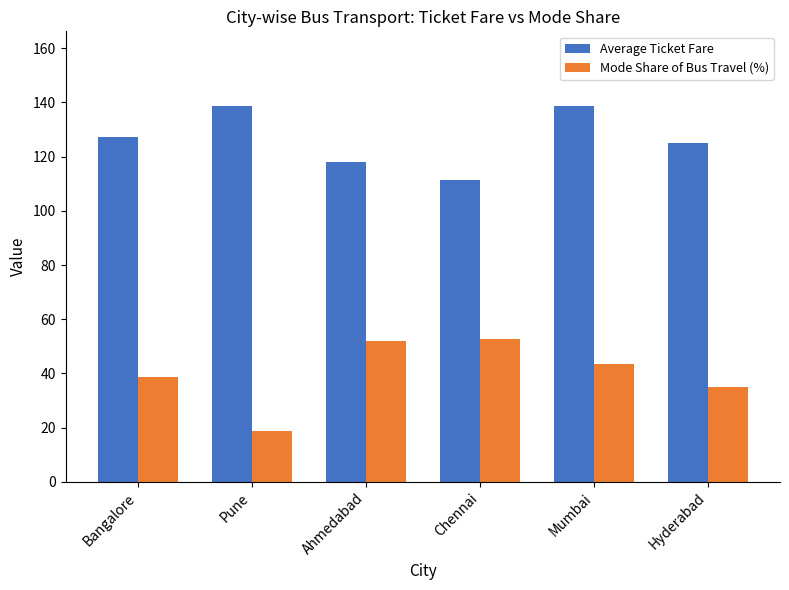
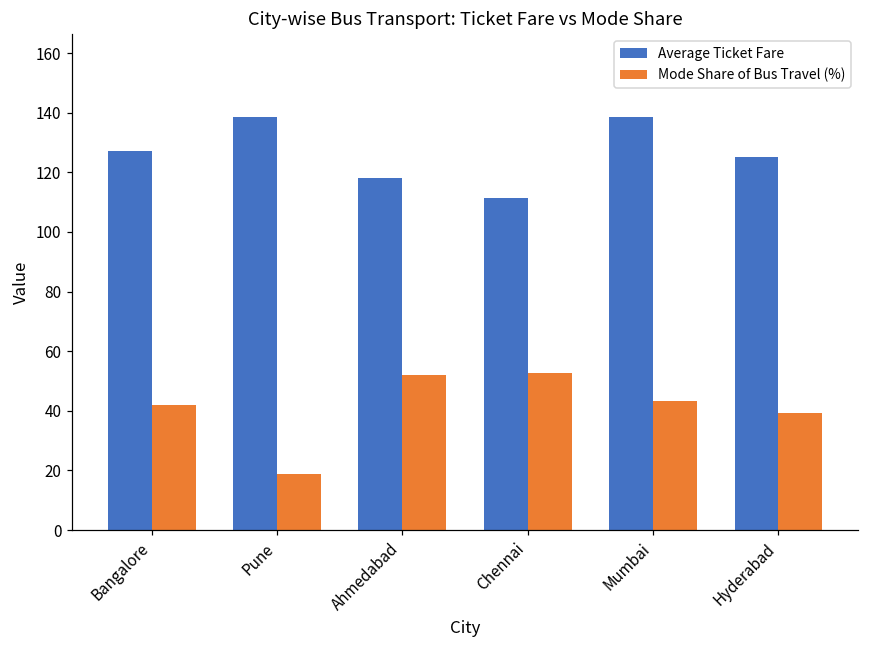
  {
    "Average Ticket Fare": {
      "Bangalore": 127,
      "Pune": 139,
      "Ahmedabad": 118,
      "Chennai": 112,
      "Mumbai": 139,
      "Hyderabad": 125
    },
    "Mode Share of Bus Travel (%)": {
-     "Bangalore": 39,
+     "Bangalore": 42,
      "Pune": 19,
      "Ahmedabad": 52,
      "Chennai": 53,
      "Mumbai": 43,
-     "Hyderabad": 35
+     "Hyderabad": 39
    }
  }
